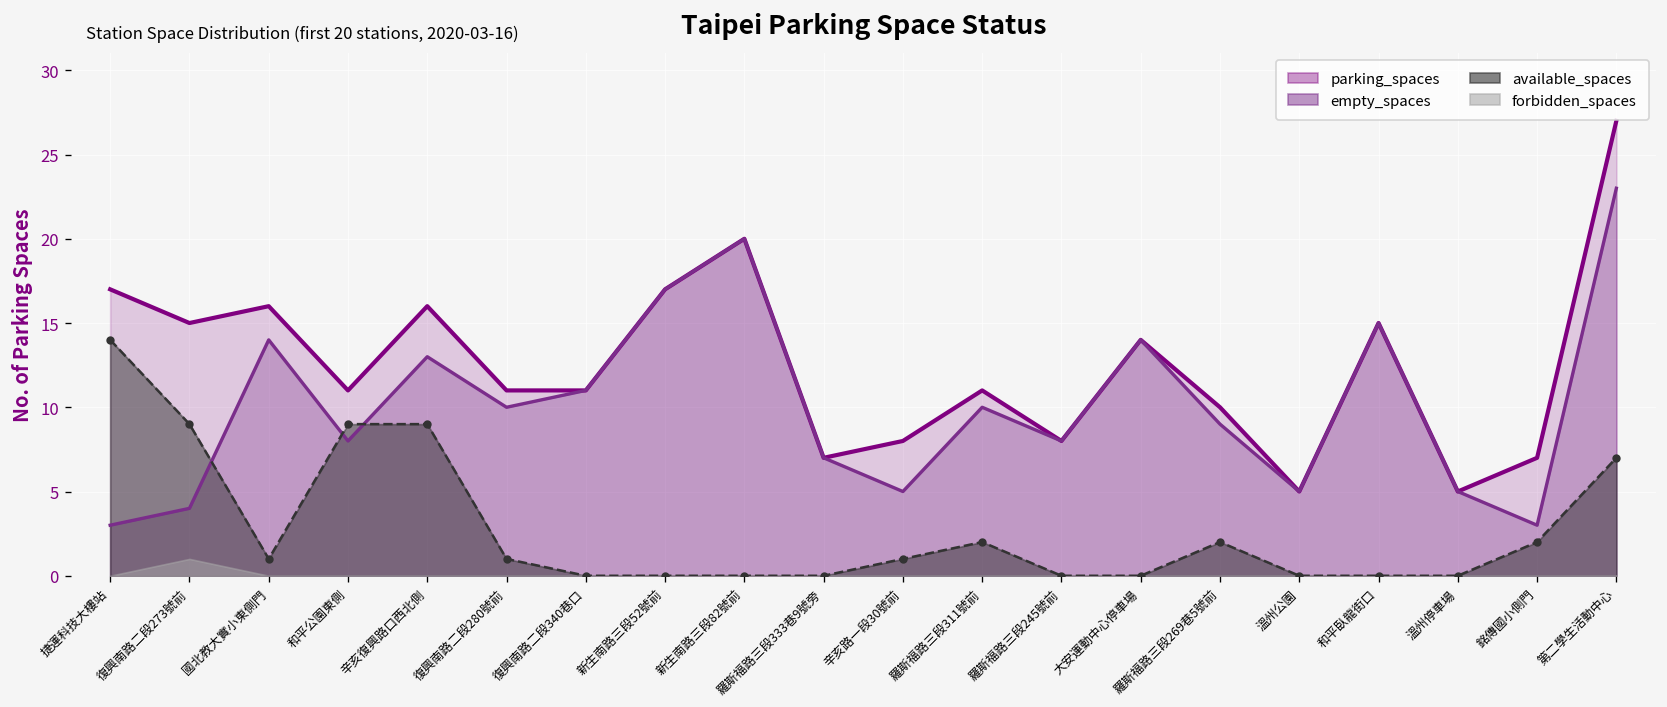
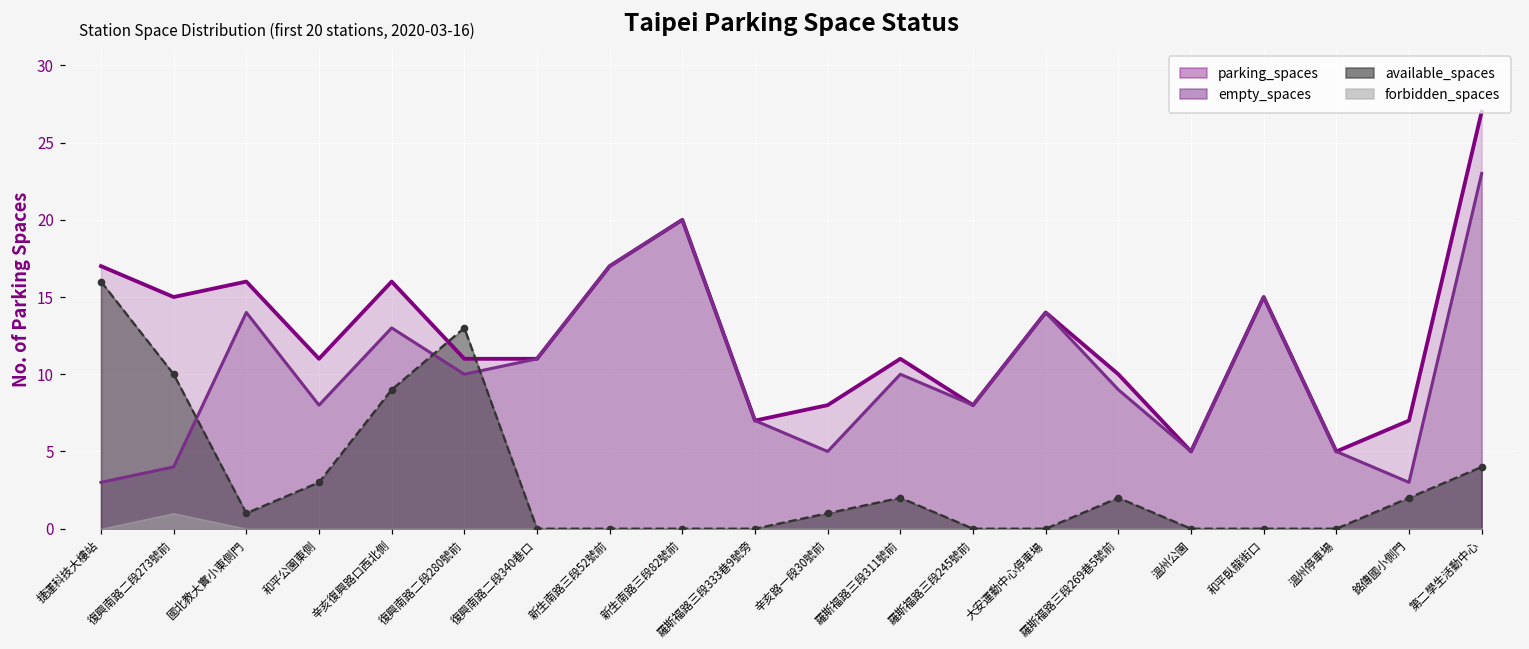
  {
    "available_spaces": {
-     "捷運科技大樓站": 14,
-     "復興南路二段273號前": 9,
+     "捷運科技大樓站": 16,
+     "復興南路二段273號前": 10,
      "國北教大實小東側門": 1,
-     "和平公園東側": 9,
+     "和平公園東側": 3,
      "辛亥復興路口西北側": 9,
-     "復興南路二段280號前": 1,
+     "復興南路二段280號前": 13,
      "辛亥路一段30號前": 1,
      "羅斯福路三段311號前": 2,
      "羅斯福路三段269巷5號前": 2,
      "銘傳國小側門": 2,
-     "第二學生活動中心": 7
+     "第二學生活動中心": 4
    }
  }
